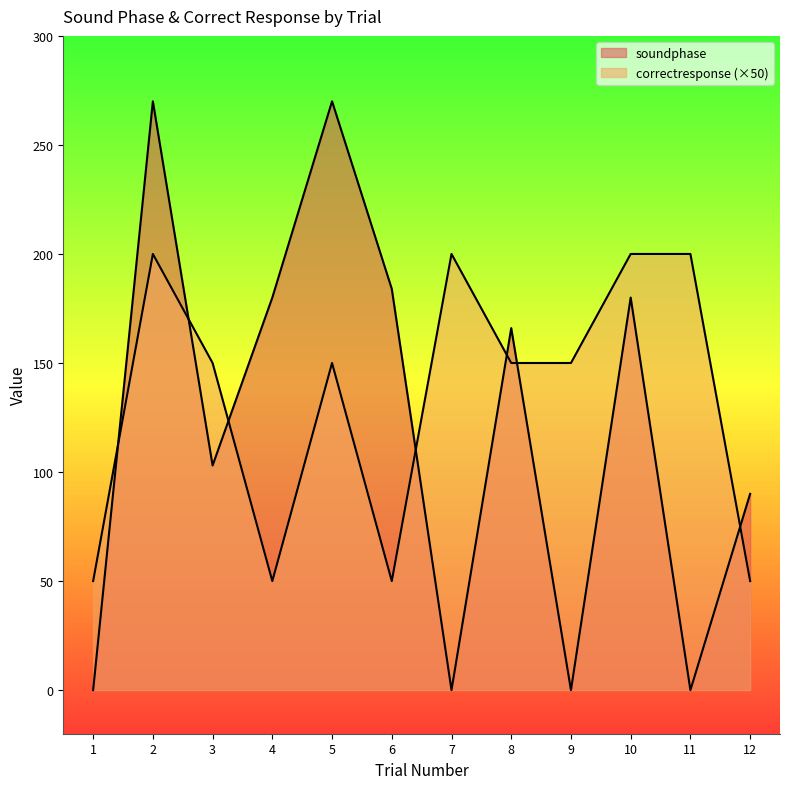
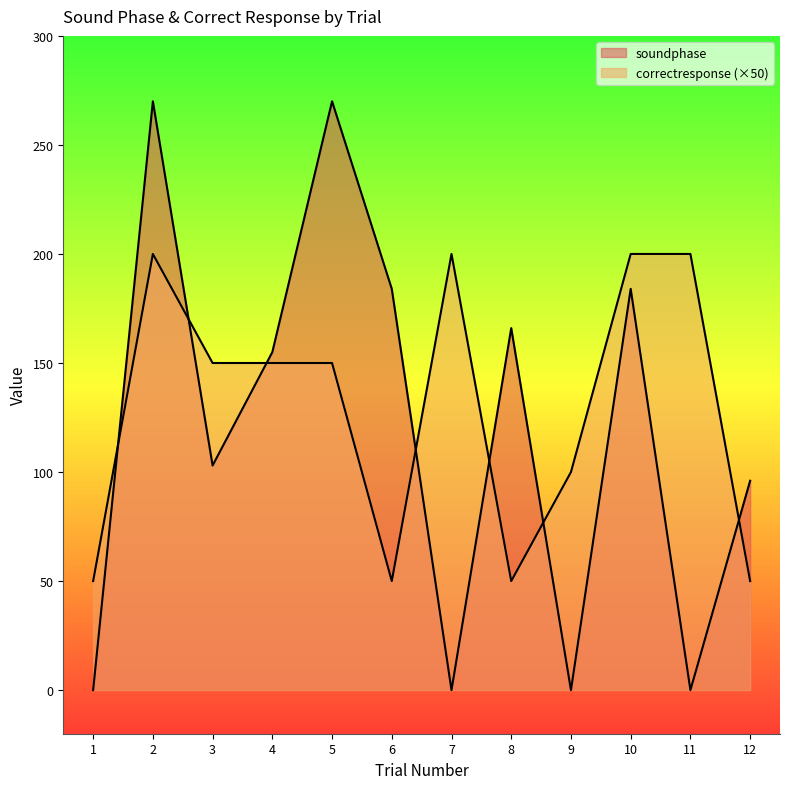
  {
    "soundphase": {
      "1": 0,
      "2": 270,
      "3": 103,
-     "4": 180,
+     "4": 155,
      "5": 270,
      "6": 184,
      "7": 0,
      "8": 166,
      "9": 0,
-     "10": 180,
+     "10": 184,
      "11": 0,
-     "12": 90
+     "12": 96
    },
    "correctresponse (×50)": {
      "1": 50,
      "2": 200,
      "3": 150,
-     "4": 50,
+     "4": 150,
      "5": 150,
      "6": 50,
      "7": 200,
-     "8": 150,
-     "9": 150,
+     "8": 50,
+     "9": 100,
      "10": 200,
      "11": 200,
      "12": 50
    }
  }
